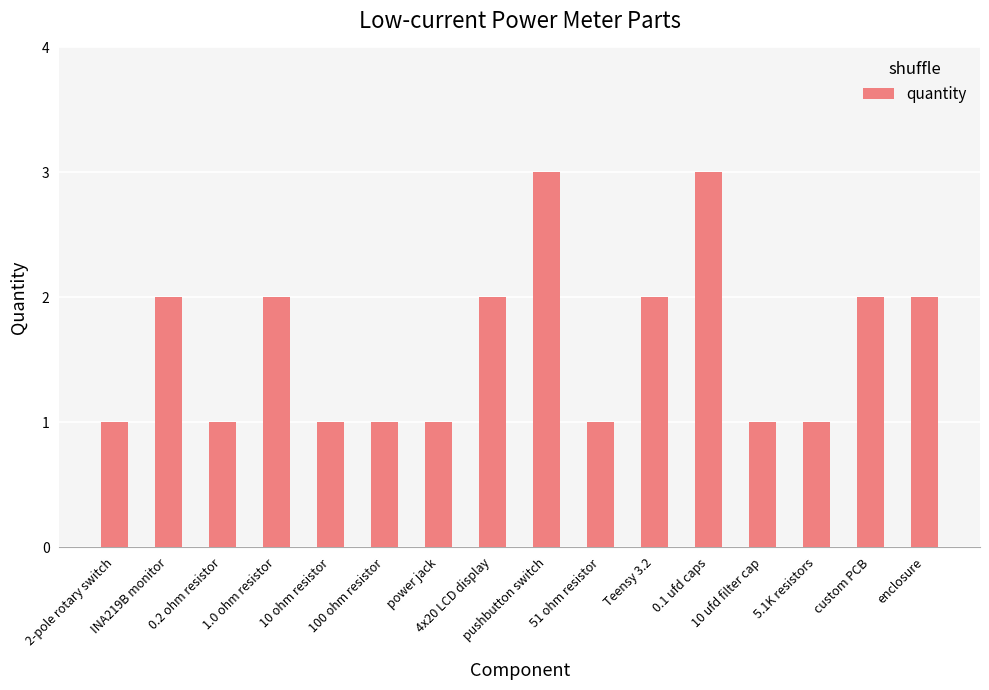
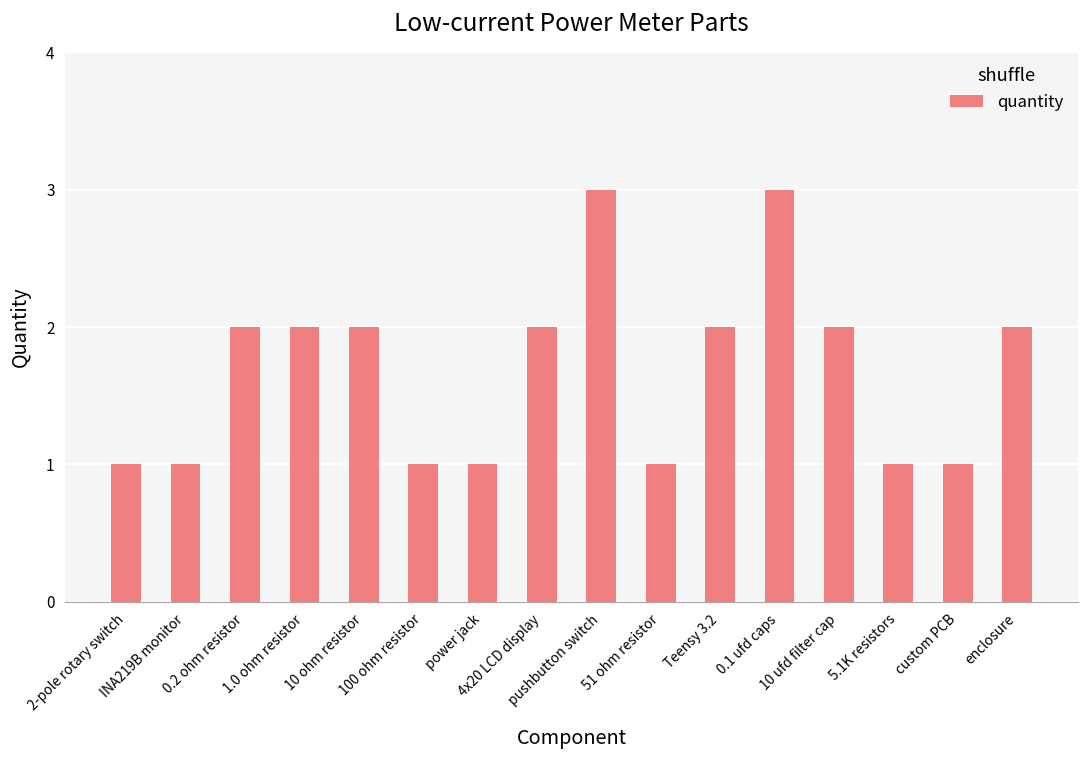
  {
    "2-pole rotary switch": 1,
-   "INA219B monitor": 2,
-   "0.2 ohm resistor": 1,
+   "INA219B monitor": 1,
+   "0.2 ohm resistor": 2,
    "1.0 ohm resistor": 2,
-   "10 ohm resistor": 1,
+   "10 ohm resistor": 2,
    "100 ohm resistor": 1,
    "power jack": 1,
    "4x20 LCD display": 2,
    "pushbutton switch": 3,
    "51 ohm resistor": 1,
    "Teensy 3.2": 2,
    "0.1 ufd caps": 3,
-   "10 ufd filter cap": 1,
+   "10 ufd filter cap": 2,
    "5.1K resistors": 1,
-   "custom PCB": 2,
+   "custom PCB": 1,
    "enclosure": 2
  }
